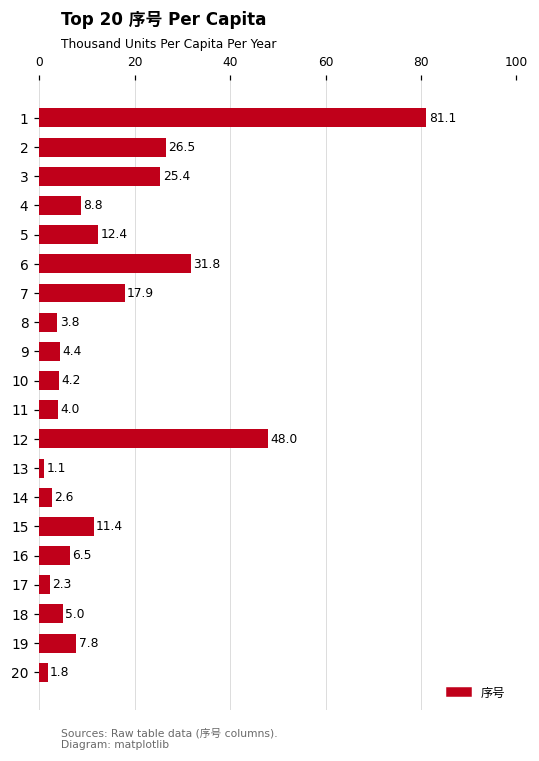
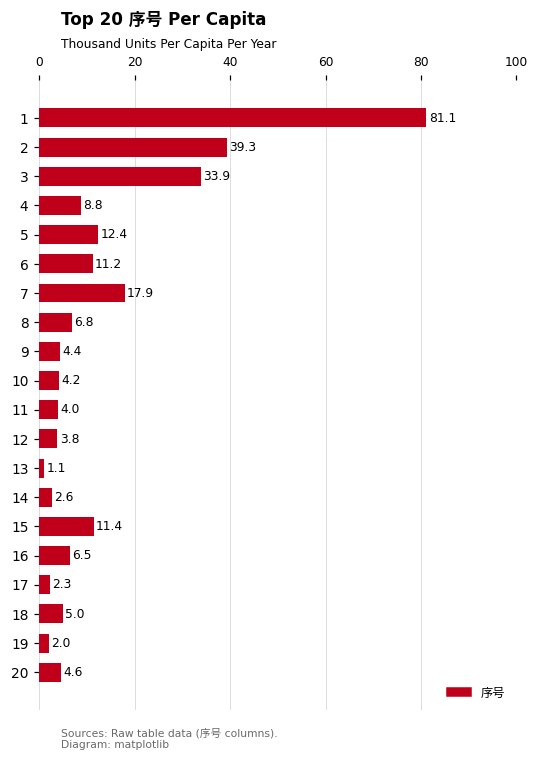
  {
    "1": 81.1,
-   "2": 26.5,
-   "3": 25.4,
+   "2": 39.3,
+   "3": 33.9,
    "4": 8.8,
    "5": 12.4,
-   "6": 31.8,
+   "6": 11.2,
    "7": 17.9,
-   "8": 3.8,
+   "8": 6.8,
    "9": 4.4,
    "10": 4.2,
    "11": 4.0,
-   "12": 48.0,
+   "12": 3.8,
    "13": 1.1,
    "14": 2.6,
    "15": 11.4,
    "16": 6.5,
    "17": 2.3,
    "18": 5.0,
-   "19": 7.8,
-   "20": 1.8
+   "19": 2.0,
+   "20": 4.6
  }
